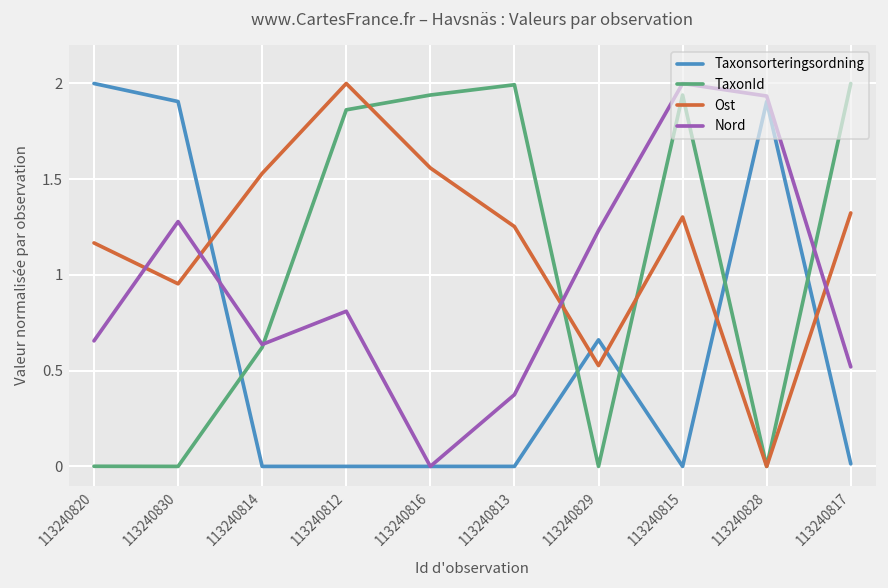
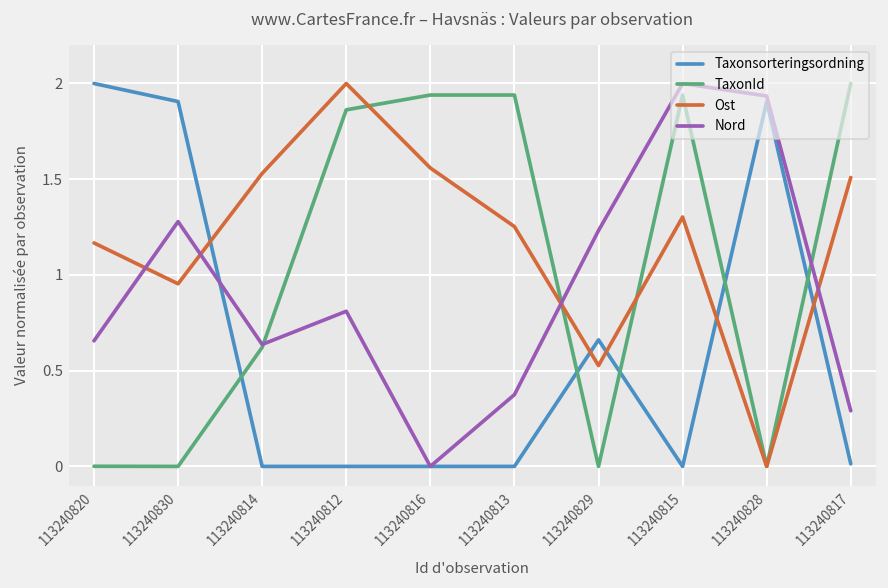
  {
    "Taxonsorteringsordning": {
      "113240820": 2.00,
      "113240830": 1.91,
      "113240814": 0.00,
      "113240812": 0.00,
      "113240813": 0.00,
      "113240829": 0.66,
      "113240815": 0.00,
      "113240817": 0.01
    },
    "TaxonId": {
      "113240820": 0.00,
      "113240830": 0.00,
      "113240812": 1.86,
      "113240816": 1.94,
-     "113240813": 1.99,
+     "113240813": 1.94,
      "113240829": 0.00
    },
    "Ost": {
      "113240820": 1.17,
      "113240830": 0.95,
      "113240814": 1.53,
      "113240812": 2.00,
      "113240816": 1.56,
      "113240813": 1.25,
      "113240829": 0.53,
      "113240815": 1.30,
-     "113240817": 1.32
+     "113240817": 1.51
    },
    "Nord": {
      "113240820": 0.66,
      "113240830": 1.28,
      "113240812": 0.81,
      "113240813": 0.37,
      "113240829": 1.23,
-     "113240817": 0.52
+     "113240817": 0.29
    }
  }
